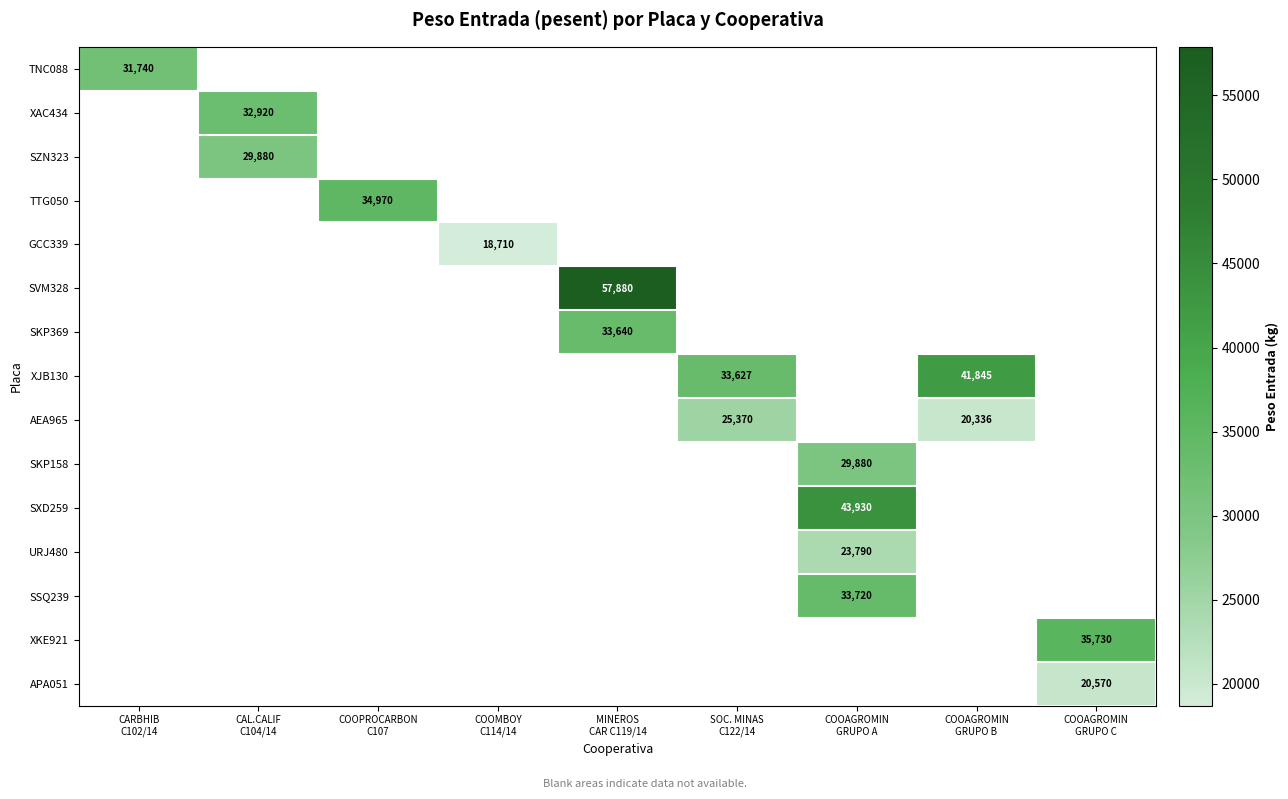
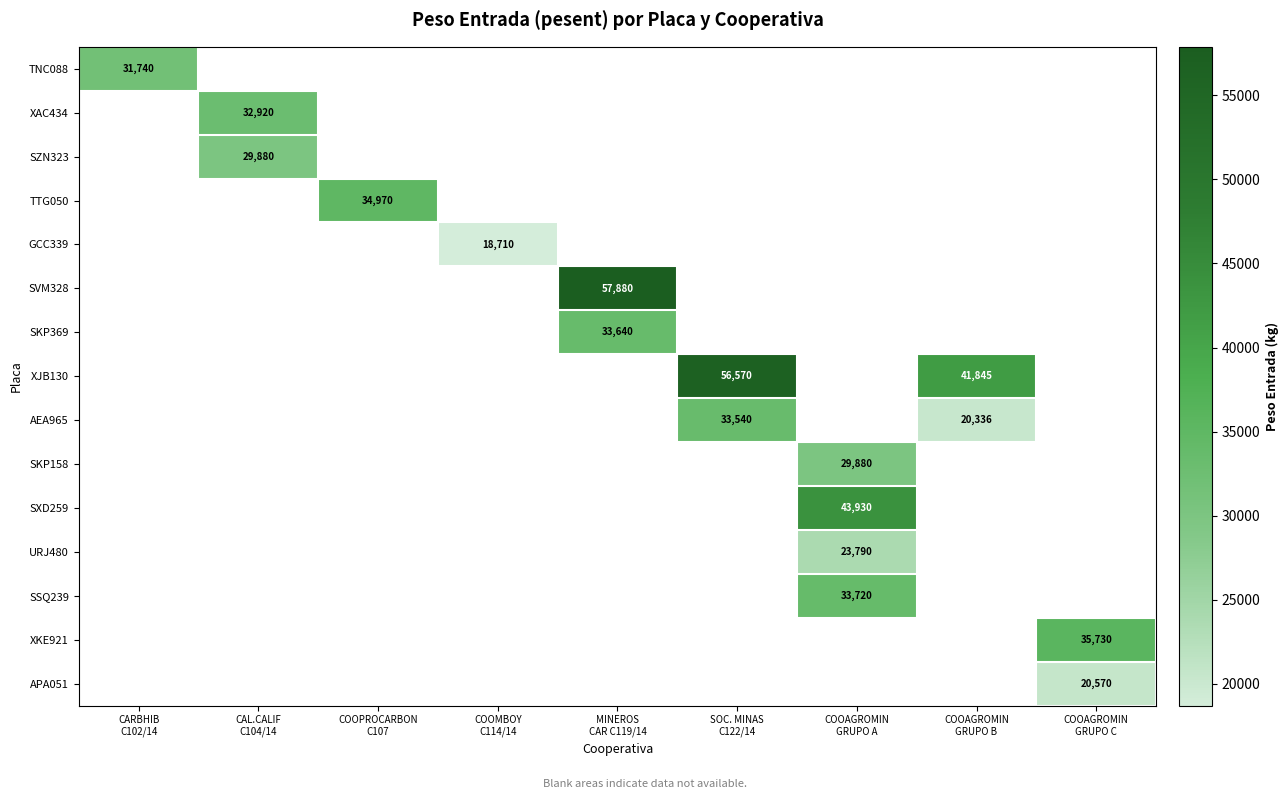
  {
    "TNC088": {
      "CARBHIB C102/14": "31,740"
    },
    "XAC434": {
      "CAL.CALIF C104/14": "32,920"
    },
    "SZN323": {
      "CAL.CALIF C104/14": "29,880"
    },
    "TTG050": {
      "COOPROCARBON C107": "34,970"
    },
    "GCC339": {
      "COOMBOY C114/14": "18,710"
    },
    "SVM328": {
      "MINEROS CAR C119/14": "57,880"
    },
    "SKP369": {
      "MINEROS CAR C119/14": "33,640"
    },
    "XJB130": {
-     "SOC. MINAS C122/14": "33,627",
+     "SOC. MINAS C122/14": "56,570",
      "COOAGROMIN GRUPO B": "41,845"
    },
    "AEA965": {
-     "SOC. MINAS C122/14": "25,370",
+     "SOC. MINAS C122/14": "33,540",
      "COOAGROMIN GRUPO B": "20,336"
    },
    "SKP158": {
      "COOAGROMIN GRUPO A": "29,880"
    },
    "SXD259": {
      "COOAGROMIN GRUPO A": "43,930"
    },
    "URJ480": {
      "COOAGROMIN GRUPO A": "23,790"
    },
    "SSQ239": {
      "COOAGROMIN GRUPO A": "33,720"
    },
    "XKE921": {
      "COOAGROMIN GRUPO C": "35,730"
    },
    "APA051": {
      "COOAGROMIN GRUPO C": "20,570"
    }
  }
